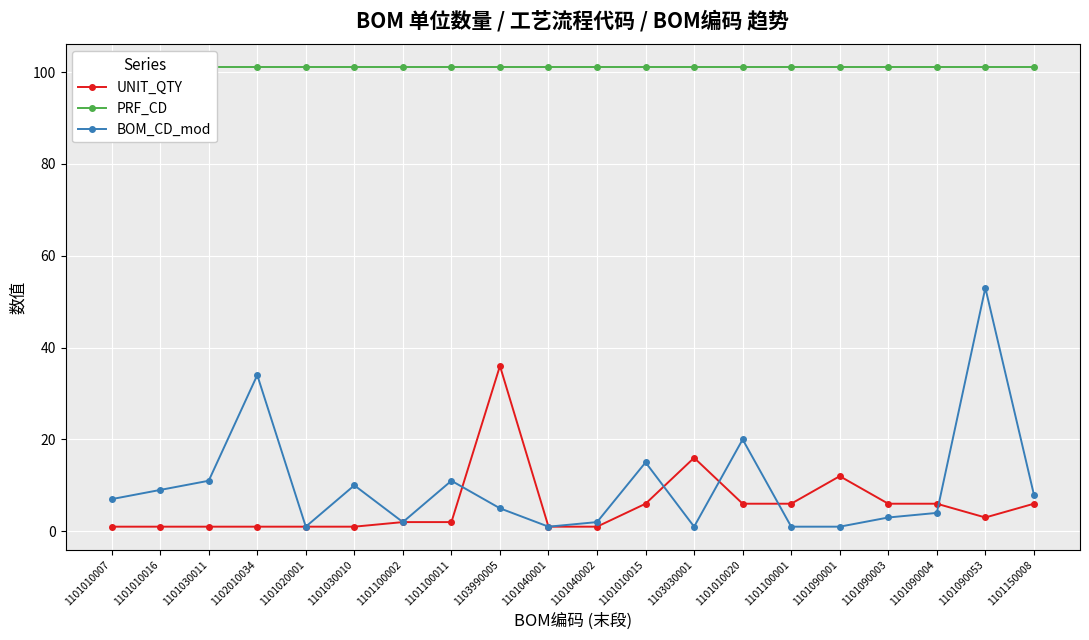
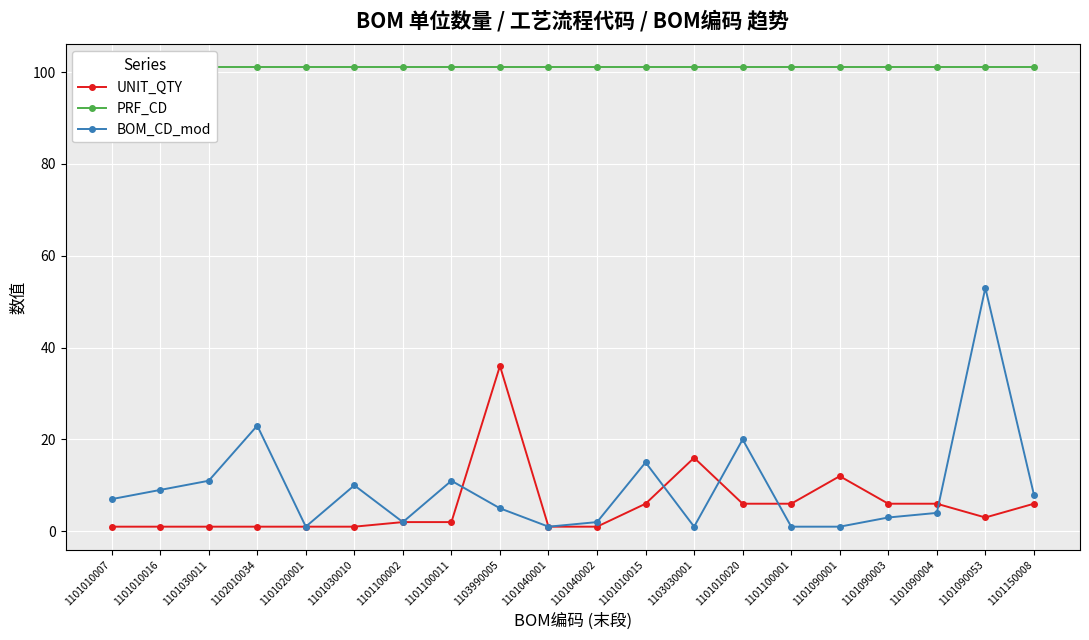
  {
    "UNIT_QTY": {
      "1101010007": 1,
      "1101010016": 1,
      "1101030011": 1,
      "1102010034": 1,
      "1101030010": 1,
      "1101100011": 2,
      "1103990005": 36,
      "1101040002": 1,
      "1101010015": 6,
      "1103030001": 16,
      "1101010020": 6,
      "1101100001": 6,
      "1101090001": 12,
      "1101090003": 6,
      "1101090004": 6,
      "1101090053": 3,
      "1101150008": 6
    },
    "PRF_CD": {
      "1102010034": 101,
      "1101020001": 101,
      "1101030010": 101,
      "1101100002": 101,
      "1101100011": 101,
      "1103990005": 101,
      "1101040001": 101,
      "1101040002": 101,
      "1101010015": 101,
      "1103030001": 101,
      "1101010020": 101,
      "1101100001": 101,
      "1101090001": 101,
      "1101090003": 101,
      "1101090004": 101,
      "1101090053": 101,
      "1101150008": 101
    },
    "BOM_CD_mod": {
      "1101010007": 7,
      "1101010016": 9,
      "1101030011": 11,
-     "1102010034": 34,
+     "1102010034": 23,
      "1101030010": 10,
      "1101100011": 11,
      "1103990005": 5,
      "1101040002": 2,
      "1101010015": 15,
      "1103030001": 1,
      "1101010020": 20,
      "1101100001": 1,
      "1101090001": 1,
      "1101090003": 3,
      "1101090004": 4,
      "1101090053": 53,
      "1101150008": 8
    }
  }
